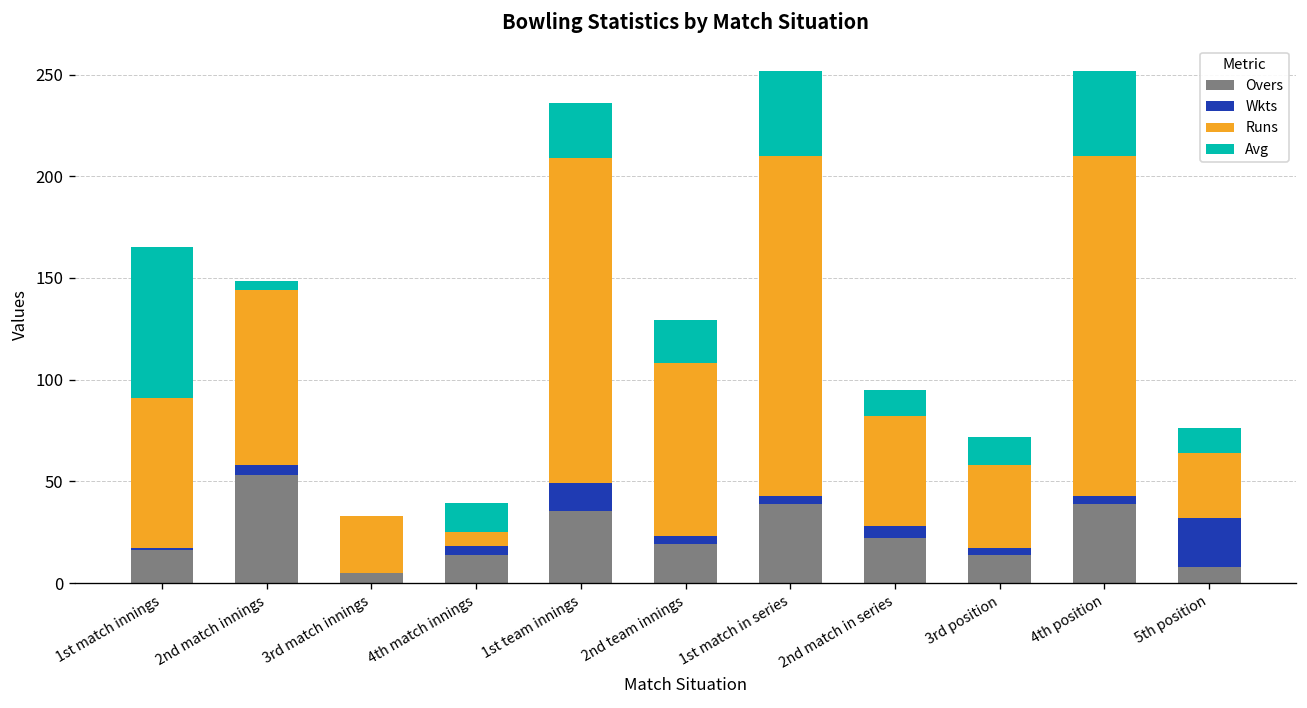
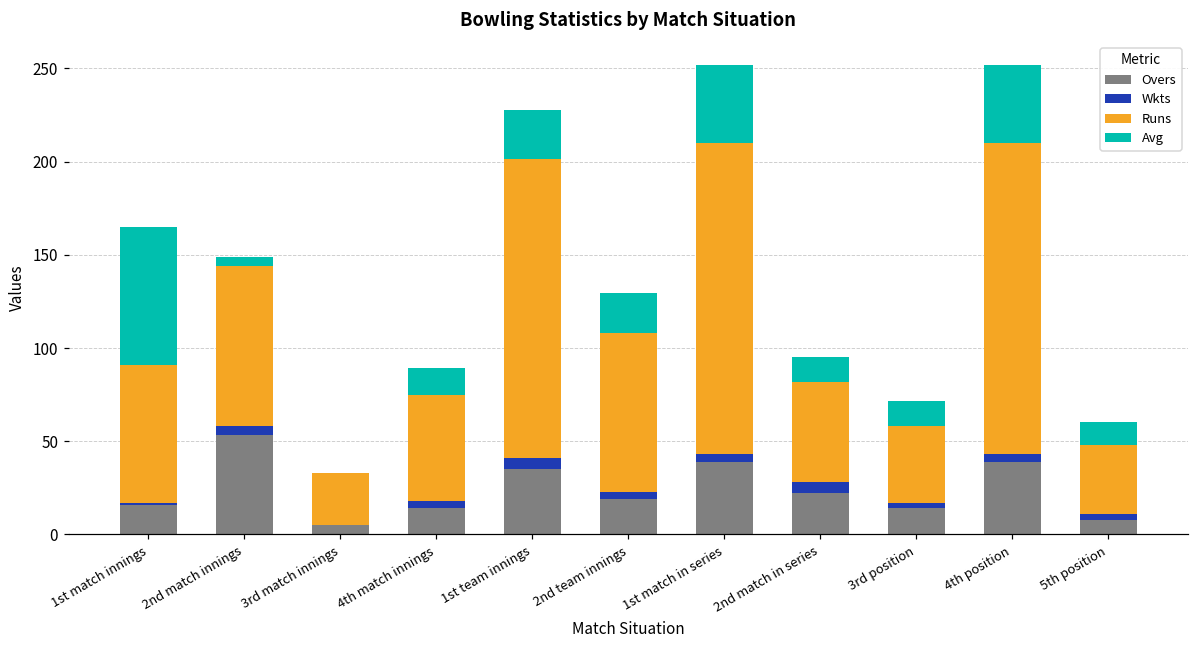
  {
    "Overs": {
      "1st match innings": 16,
      "2nd match innings": 53,
      "3rd match innings": 5,
      "4th match innings": 14,
      "1st team innings": 35,
      "2nd team innings": 19,
      "1st match in series": 39,
      "2nd match in series": 22,
      "3rd position": 14,
      "4th position": 39,
      "5th position": 8
    },
    "Wkts": {
      "2nd match innings": 5,
      "3rd match innings": 0,
      "4th match innings": 4,
-     "1st team innings": 14,
+     "1st team innings": 6,
      "2nd team innings": 4,
      "1st match in series": 4,
      "2nd match in series": 6,
      "3rd position": 3,
      "4th position": 4,
-     "5th position": 24
+     "5th position": 3
    },
    "Runs": {
      "1st match innings": 74,
      "2nd match innings": 86,
      "3rd match innings": 28,
-     "4th match innings": 7,
+     "4th match innings": 57,
      "1st team innings": 160,
      "2nd team innings": 85,
      "1st match in series": 167,
      "2nd match in series": 54,
      "3rd position": 41,
      "4th position": 167,
-     "5th position": 32
+     "5th position": 37
    },
    "Avg": {
      "1st match innings": 74,
      "2nd match innings": 4,
      "3rd match innings": 0,
      "4th match innings": 14,
      "1st team innings": 27,
      "2nd team innings": 21,
      "1st match in series": 42,
      "2nd match in series": 13,
      "3rd position": 14,
      "4th position": 42,
      "5th position": 12
    }
  }
